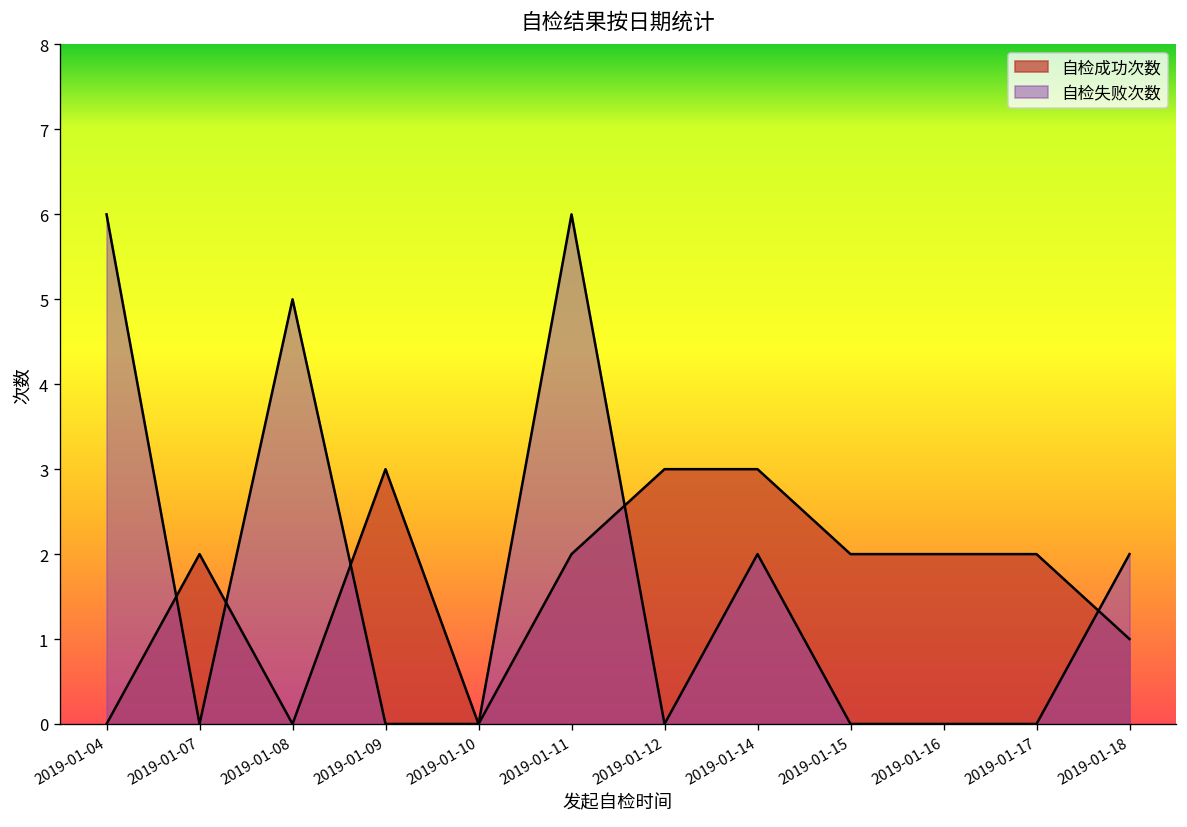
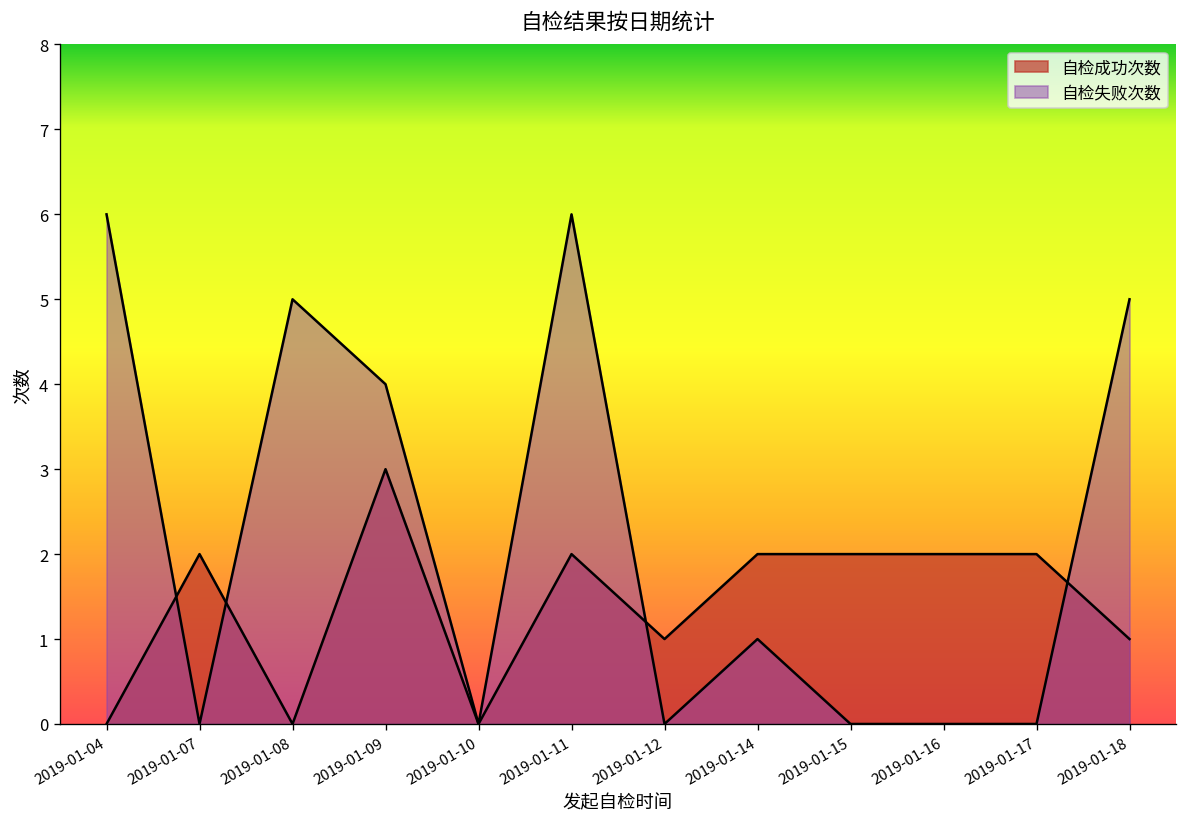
  {
    "自检成功次数": {
      "2019-01-04": 0,
      "2019-01-07": 2,
      "2019-01-08": 0,
      "2019-01-09": 3,
      "2019-01-11": 2,
-     "2019-01-12": 3,
-     "2019-01-14": 3,
+     "2019-01-12": 1,
+     "2019-01-14": 2,
      "2019-01-15": 2,
      "2019-01-16": 2,
      "2019-01-17": 2,
      "2019-01-18": 1
    },
    "自检失败次数": {
      "2019-01-04": 6,
      "2019-01-07": 0,
      "2019-01-08": 5,
-     "2019-01-09": 0,
+     "2019-01-09": 4,
      "2019-01-11": 6,
      "2019-01-12": 0,
-     "2019-01-14": 2,
+     "2019-01-14": 1,
      "2019-01-15": 0,
      "2019-01-16": 0,
      "2019-01-17": 0,
-     "2019-01-18": 2
+     "2019-01-18": 5
    }
  }
